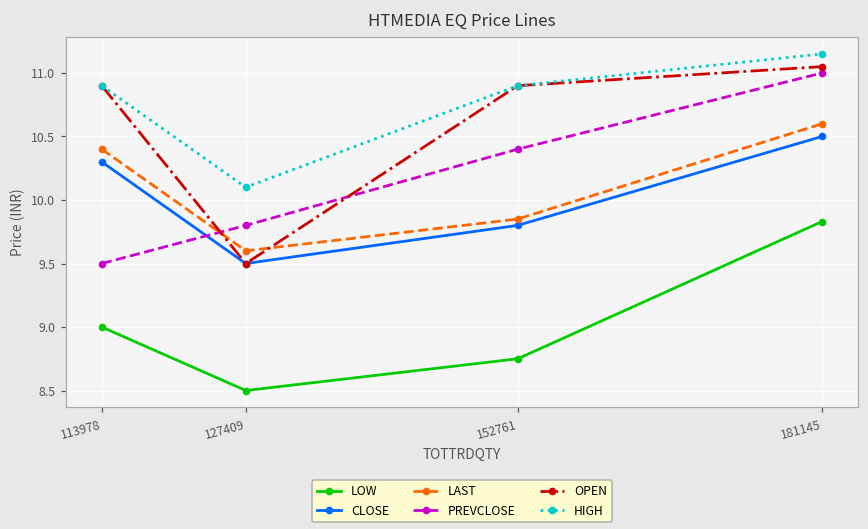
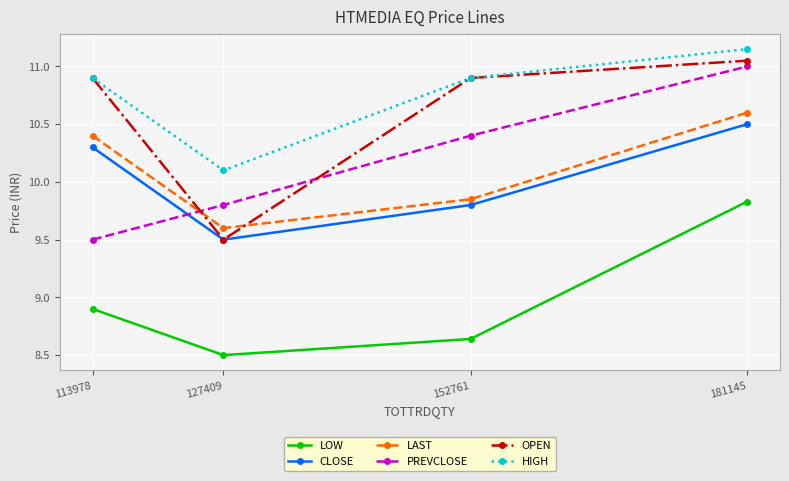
  {
    "LOW": {
-     "113978": 9.0,
+     "113978": 8.9,
      "127409": 8.50,
-     "152761": 8.75,
+     "152761": 8.64,
      "181145": 9.83
    },
    "CLOSE": {
      "113978": 10.30,
      "152761": 9.80,
      "181145": 10.50
    },
    "LAST": {
      "113978": 10.40,
      "127409": 9.60,
      "152761": 9.85,
      "181145": 10.60
    },
    "PREVCLOSE": {
      "113978": 9.50,
      "127409": 9.80,
      "152761": 10.40,
      "181145": 11.00
    },
    "OPEN": {
      "181145": 11.05
    },
    "HIGH": {
      "127409": 10.10,
      "181145": 11.15
    }
  }
